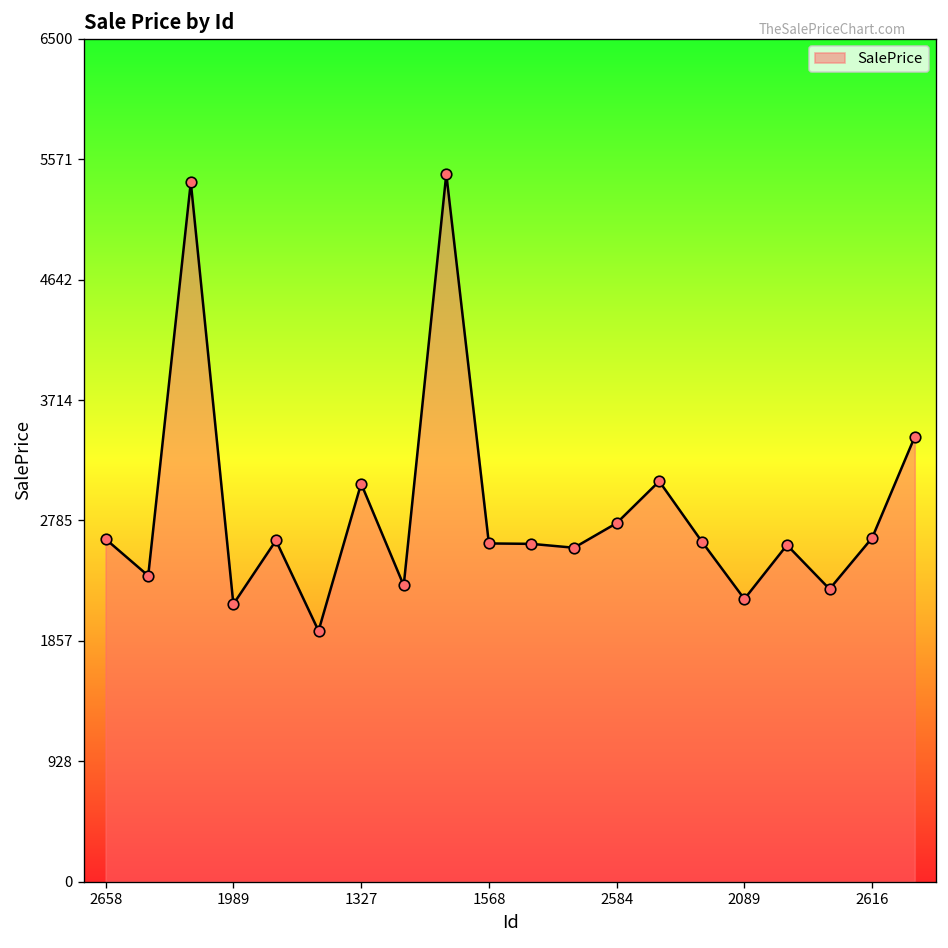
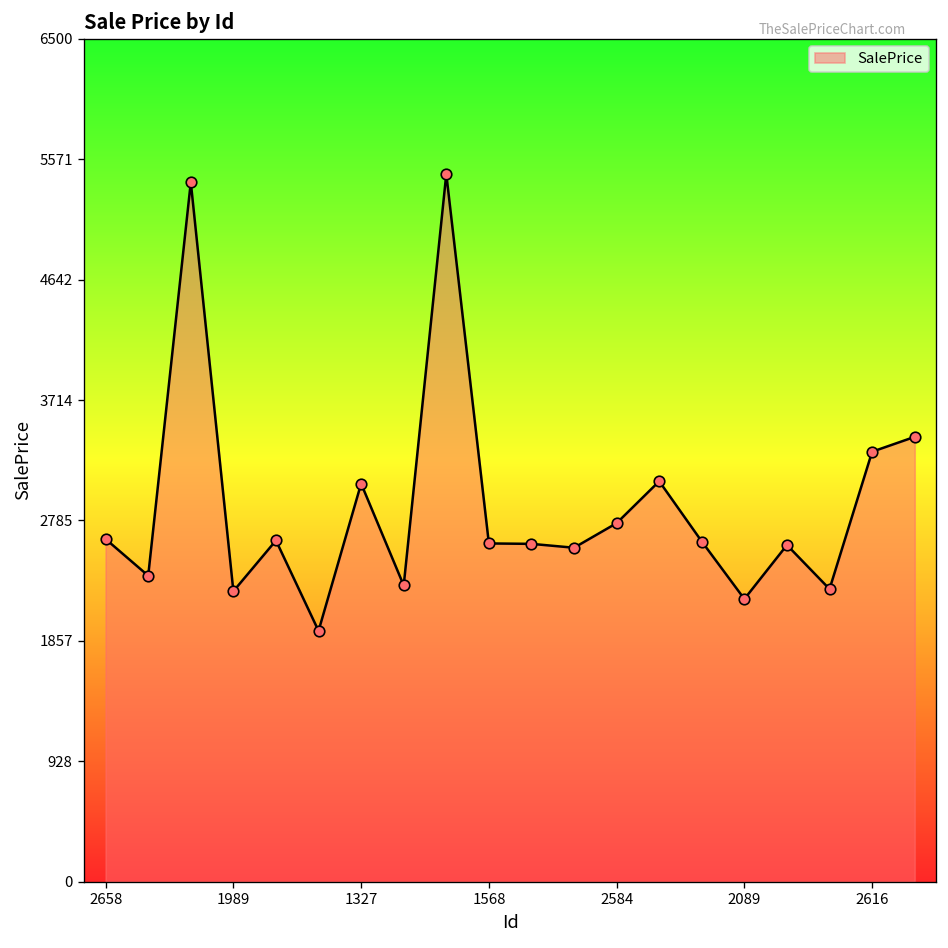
  {
    "2658": 2640,
-   "1989": 2140,
+   "1989": 2240,
    "1327": 3070,
    "1568": 2610,
    "2584": 2760,
    "2089": 2180,
-   "2616": 2650
+   "2616": 3320
  }
